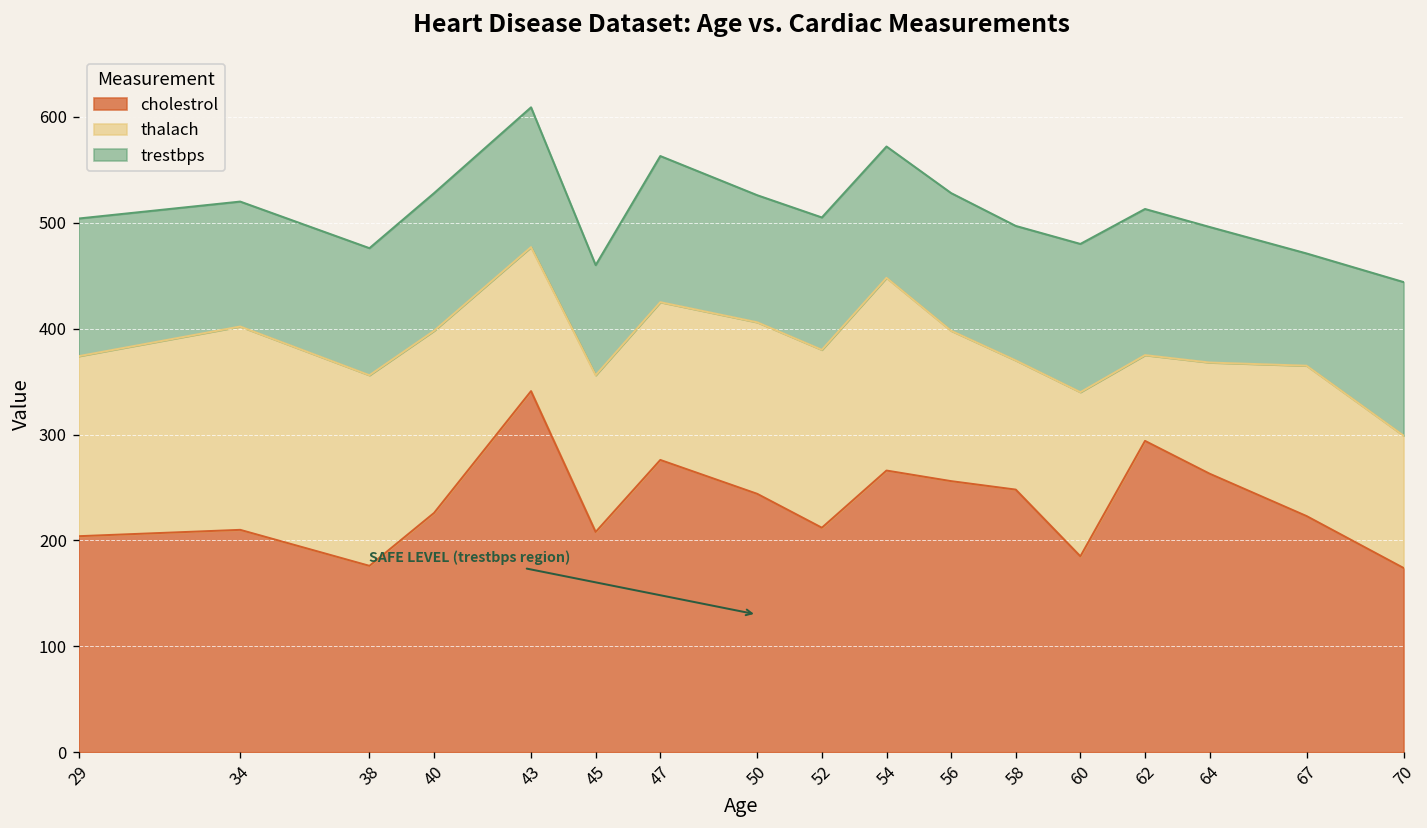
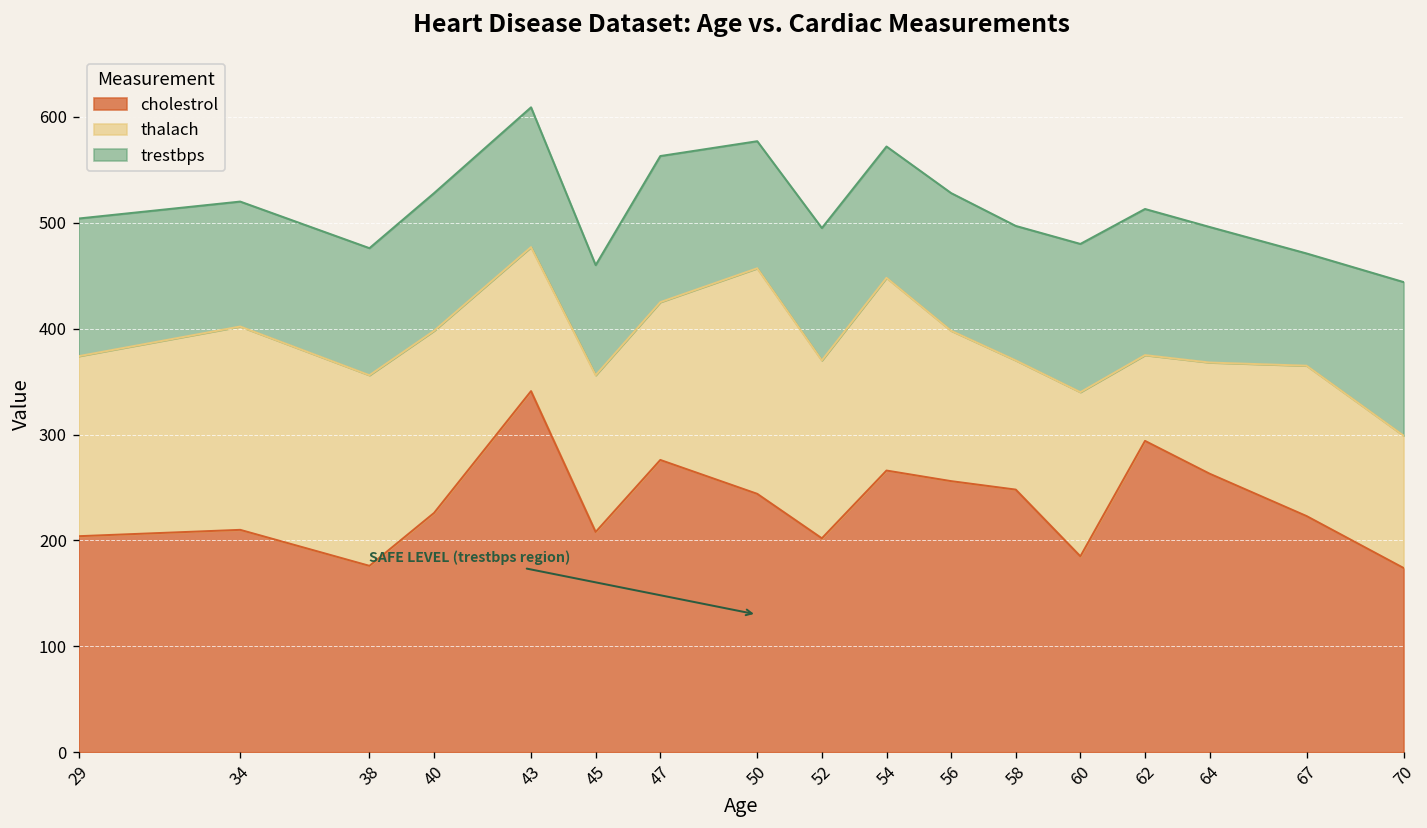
  {
    "cholestrol": {
      "29": 200,
      "34": 210,
      "38": 180,
      "40": 230,
      "43": 340,
      "45": 210,
      "47": 280,
      "50": 240,
-     "52": 210,
+     "52": 200,
      "54": 270,
      "56": 260,
      "58": 250,
      "60": 190,
      "62": 290,
      "64": 260,
      "67": 220,
      "70": 170
    },
    "thalach": {
      "29": 170,
      "34": 190,
      "38": 180,
      "40": 170,
      "43": 140,
      "45": 150,
      "47": 150,
-     "50": 160,
+     "50": 210,
      "52": 170,
      "54": 180,
      "56": 140,
      "58": 120,
      "60": 160,
      "62": 80,
      "64": 110,
      "67": 140,
      "70": 130
    },
    "trestbps": {
      "29": 130,
      "34": 120,
      "38": 120,
      "40": 130,
      "43": 130,
      "45": 100,
      "47": 140,
      "50": 120,
      "52": 130,
      "54": 120,
      "56": 130,
      "58": 130,
      "60": 140,
      "62": 140,
      "64": 130,
      "67": 110,
      "70": 150
    }
  }
